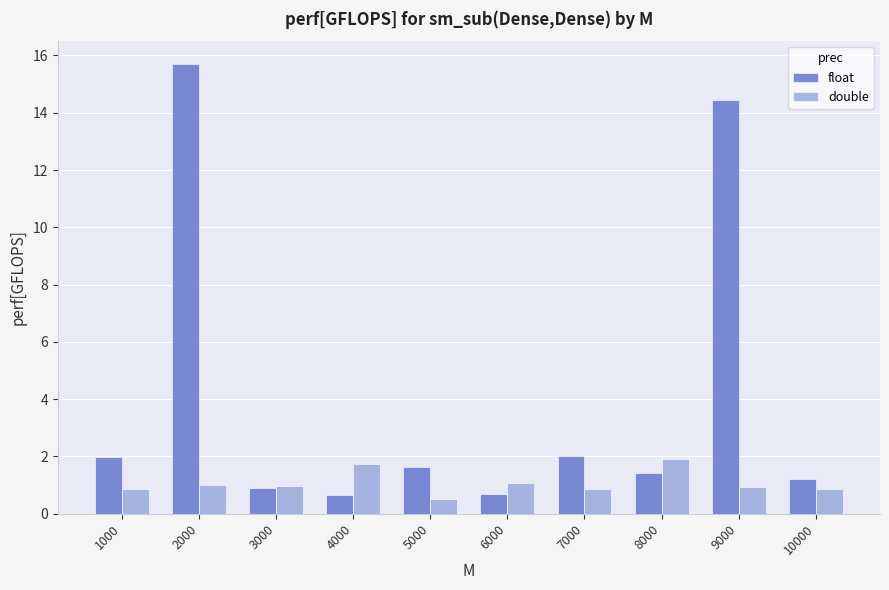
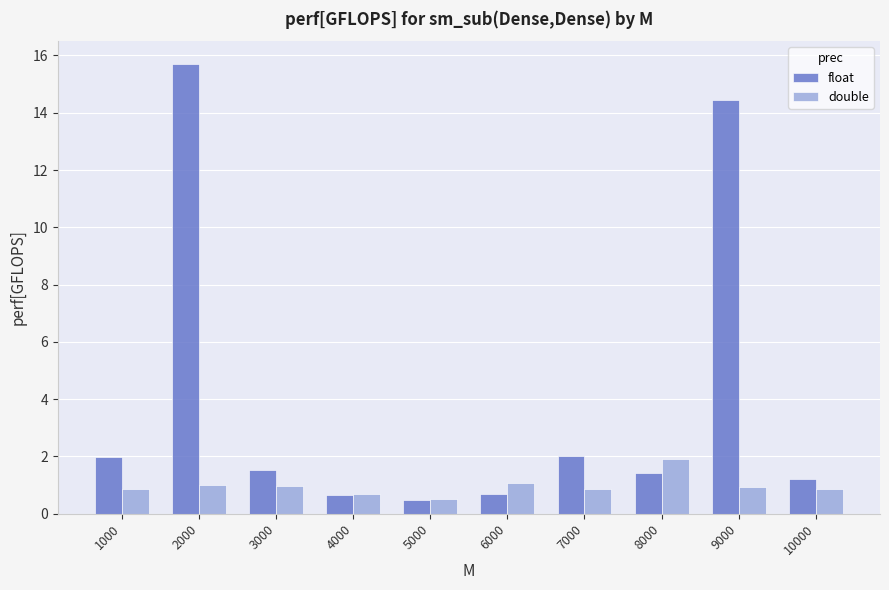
  {
    "float": {
      "1000": 2.0,
      "2000": 15.7,
-     "3000": 0.9,
+     "3000": 1.5,
      "4000": 0.7,
-     "5000": 1.6,
+     "5000": 0.5,
      "6000": 0.7,
      "7000": 2.0,
      "8000": 1.4,
      "9000": 14.5,
      "10000": 1.2
    },
    "double": {
      "1000": 0.9,
      "2000": 1.0,
      "3000": 1.0,
-     "4000": 1.8,
+     "4000": 0.7,
      "5000": 0.5,
      "6000": 1.1,
      "7000": 0.9,
      "8000": 1.9,
      "9000": 0.9,
      "10000": 0.9
    }
  }
